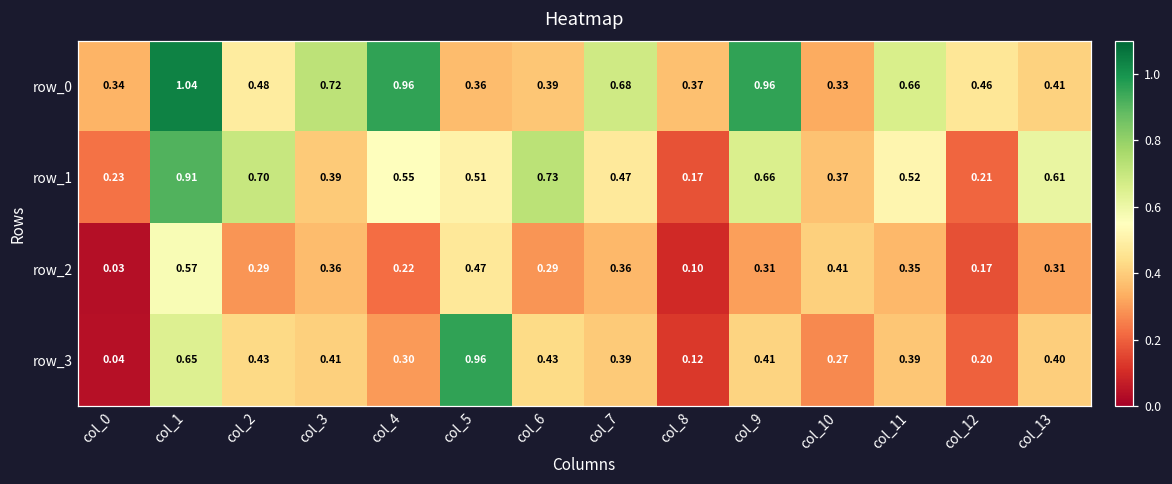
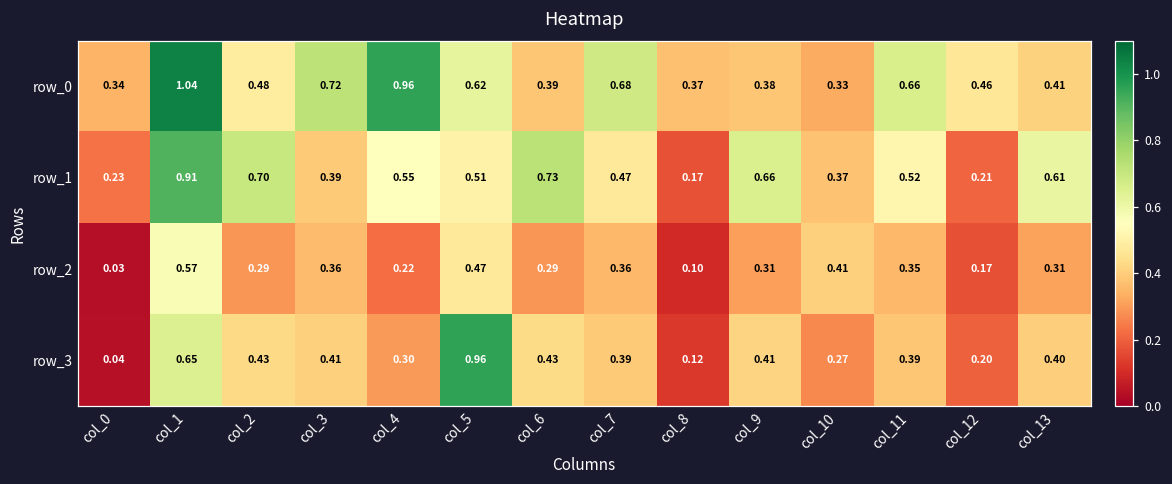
  {
    "row_0": {
      "col_0": 0.34,
      "col_1": 1.04,
      "col_2": 0.48,
      "col_3": 0.72,
      "col_4": 0.96,
-     "col_5": 0.36,
+     "col_5": 0.62,
      "col_6": 0.39,
      "col_7": 0.68,
      "col_8": 0.37,
-     "col_9": 0.96,
+     "col_9": 0.38,
      "col_10": 0.33,
      "col_11": 0.66,
      "col_12": 0.46,
      "col_13": 0.41
    },
    "row_1": {
      "col_0": 0.23,
      "col_1": 0.91,
      "col_2": 0.70,
      "col_3": 0.39,
      "col_4": 0.55,
      "col_5": 0.51,
      "col_6": 0.73,
      "col_7": 0.47,
      "col_8": 0.17,
      "col_9": 0.66,
      "col_10": 0.37,
      "col_11": 0.52,
      "col_12": 0.21,
      "col_13": 0.61
    },
    "row_2": {
      "col_0": 0.03,
      "col_1": 0.57,
      "col_2": 0.29,
      "col_3": 0.36,
      "col_4": 0.22,
      "col_5": 0.47,
      "col_6": 0.29,
      "col_7": 0.36,
      "col_8": 0.10,
      "col_9": 0.31,
      "col_10": 0.41,
      "col_11": 0.35,
      "col_12": 0.17,
      "col_13": 0.31
    },
    "row_3": {
      "col_0": 0.04,
      "col_1": 0.65,
      "col_2": 0.43,
      "col_3": 0.41,
      "col_4": 0.30,
      "col_5": 0.96,
      "col_6": 0.43,
      "col_7": 0.39,
      "col_8": 0.12,
      "col_9": 0.41,
      "col_10": 0.27,
      "col_11": 0.39,
      "col_12": 0.20,
      "col_13": 0.40
    }
  }
